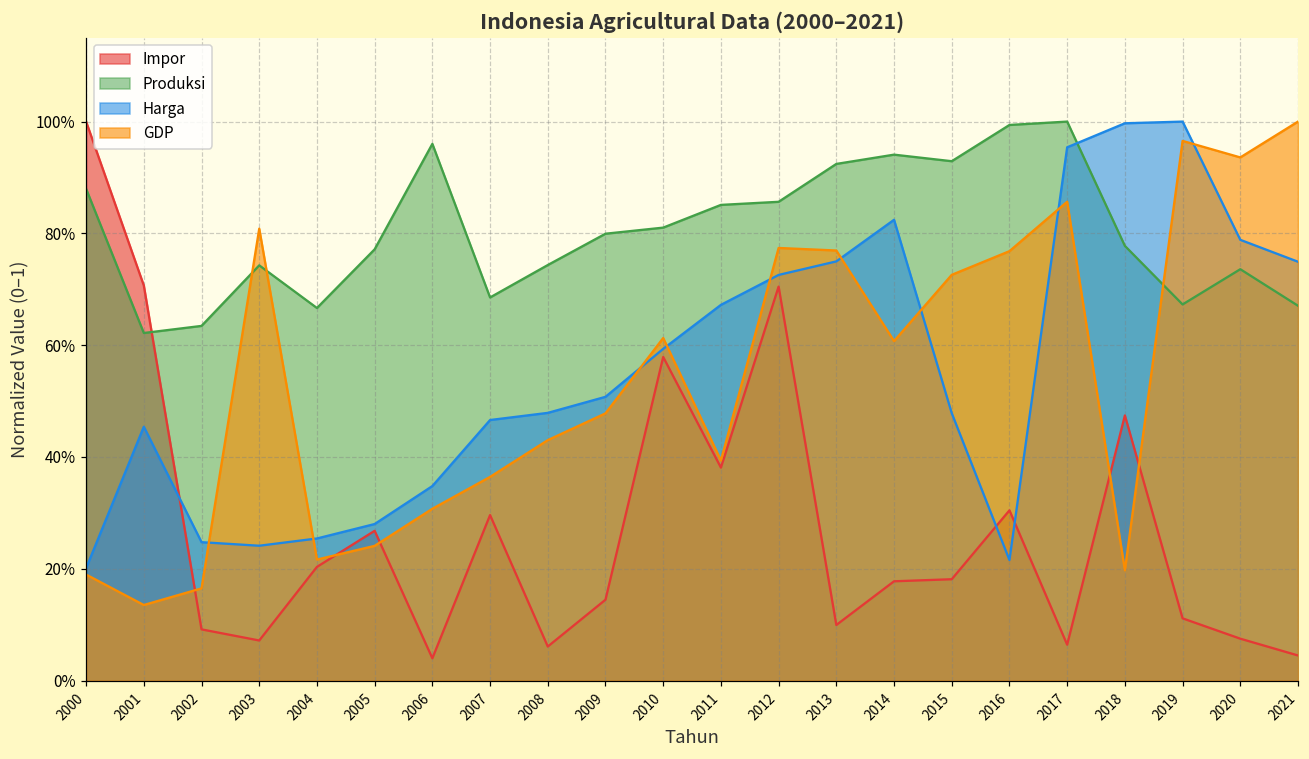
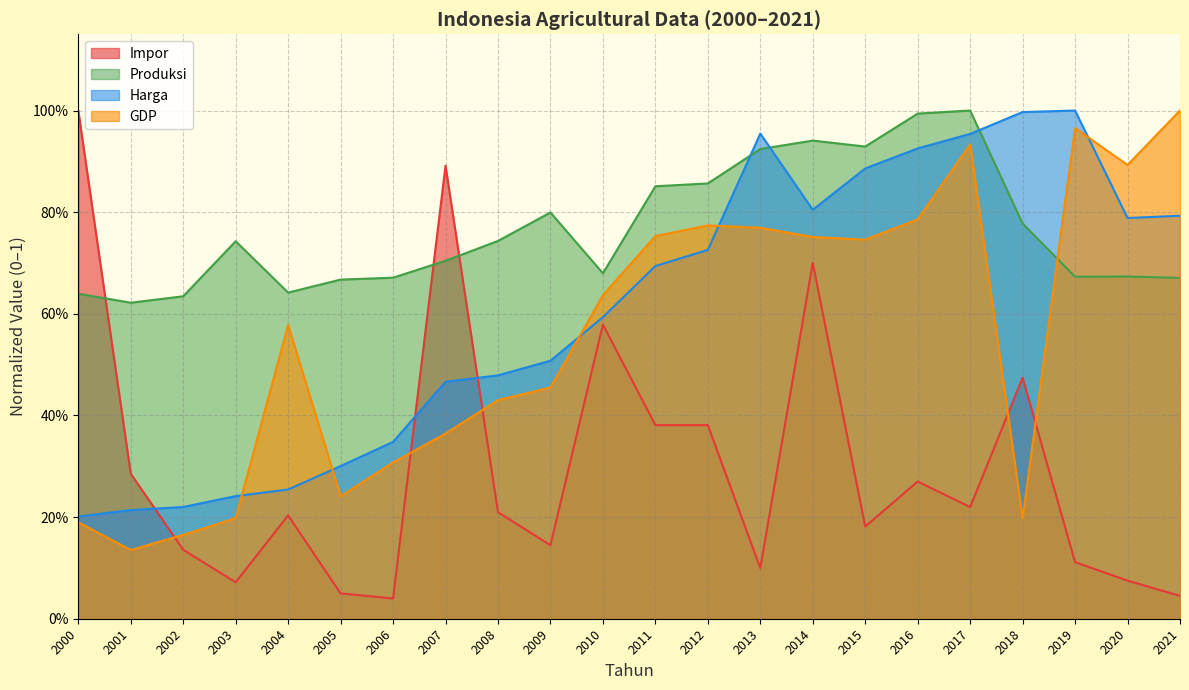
  {
    "Impor": {
      "2000": "100%",
-     "2001": "71%",
-     "2002": "9%",
+     "2001": "29%",
+     "2002": "14%",
      "2003": "7%",
      "2004": "20%",
-     "2005": "27%",
+     "2005": "5%",
      "2006": "4%",
-     "2007": "30%",
-     "2008": "6%",
+     "2007": "89%",
+     "2008": "21%",
      "2009": "14%",
      "2010": "58%",
      "2011": "38%",
-     "2012": "70%",
+     "2012": "38%",
      "2013": "10%",
-     "2014": "18%",
+     "2014": "70%",
      "2015": "18%",
-     "2016": "30%",
-     "2017": "6%",
+     "2016": "27%",
+     "2017": "22%",
      "2018": "47%",
      "2019": "11%",
      "2020": "7%",
      "2021": "4%"
    },
    "Produksi": {
-     "2000": "88%",
+     "2000": "64%",
      "2001": "62%",
      "2002": "63%",
      "2003": "74%",
-     "2004": "67%",
-     "2005": "77%",
-     "2006": "96%",
-     "2007": "69%",
+     "2004": "64%",
+     "2005": "67%",
+     "2006": "67%",
+     "2007": "70%",
      "2008": "74%",
      "2009": "80%",
-     "2010": "81%",
+     "2010": "68%",
      "2011": "85%",
      "2012": "86%",
      "2013": "92%",
      "2014": "94%",
      "2015": "93%",
      "2016": "99%",
      "2017": "100%",
      "2018": "78%",
      "2019": "67%",
-     "2020": "74%",
+     "2020": "67%",
      "2021": "67%"
    },
    "Harga": {
      "2000": "20%",
-     "2001": "45%",
-     "2002": "25%",
+     "2001": "21%",
+     "2002": "22%",
      "2003": "24%",
      "2004": "25%",
-     "2005": "28%",
+     "2005": "30%",
      "2006": "35%",
      "2007": "47%",
      "2008": "48%",
      "2009": "51%",
      "2010": "59%",
-     "2011": "67%",
+     "2011": "69%",
      "2012": "73%",
-     "2013": "75%",
-     "2014": "82%",
-     "2015": "48%",
-     "2016": "22%",
+     "2013": "95%",
+     "2014": "80%",
+     "2015": "89%",
+     "2016": "93%",
      "2017": "95%",
      "2018": "100%",
      "2019": "100%",
      "2020": "79%",
-     "2021": "75%"
+     "2021": "79%"
    },
    "GDP": {
      "2000": "19%",
      "2001": "14%",
      "2002": "17%",
-     "2003": "81%",
-     "2004": "22%",
+     "2003": "20%",
+     "2004": "58%",
      "2005": "24%",
      "2006": "31%",
      "2007": "36%",
      "2008": "43%",
-     "2009": "48%",
-     "2010": "61%",
-     "2011": "39%",
+     "2009": "45%",
+     "2010": "64%",
+     "2011": "75%",
      "2012": "77%",
      "2013": "77%",
-     "2014": "61%",
-     "2015": "73%",
-     "2016": "77%",
-     "2017": "86%",
+     "2014": "75%",
+     "2015": "75%",
+     "2016": "79%",
+     "2017": "93%",
      "2018": "20%",
      "2019": "97%",
-     "2020": "94%",
+     "2020": "89%",
      "2021": "100%"
    }
  }
